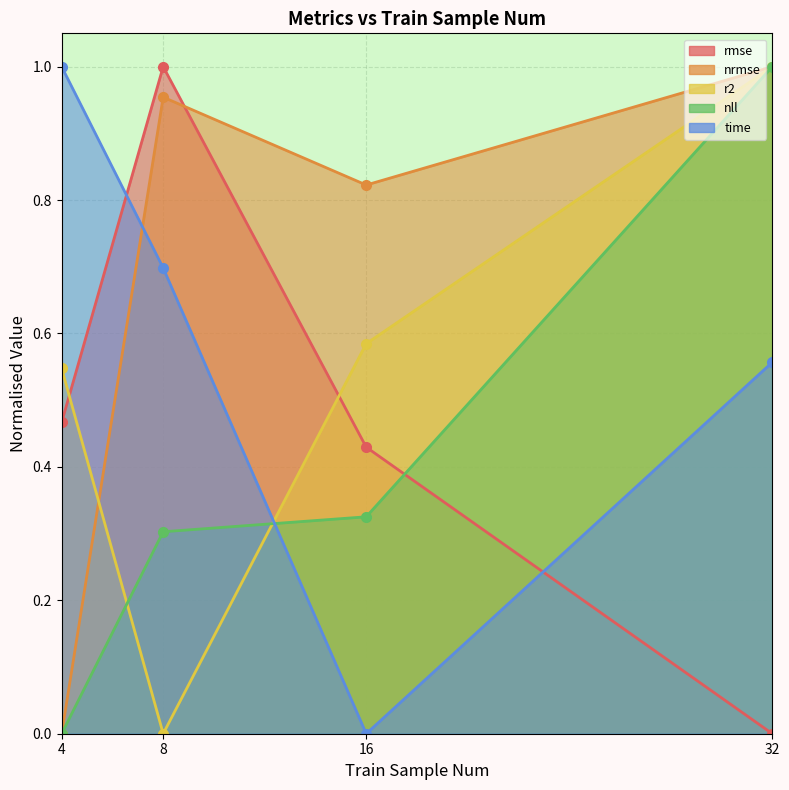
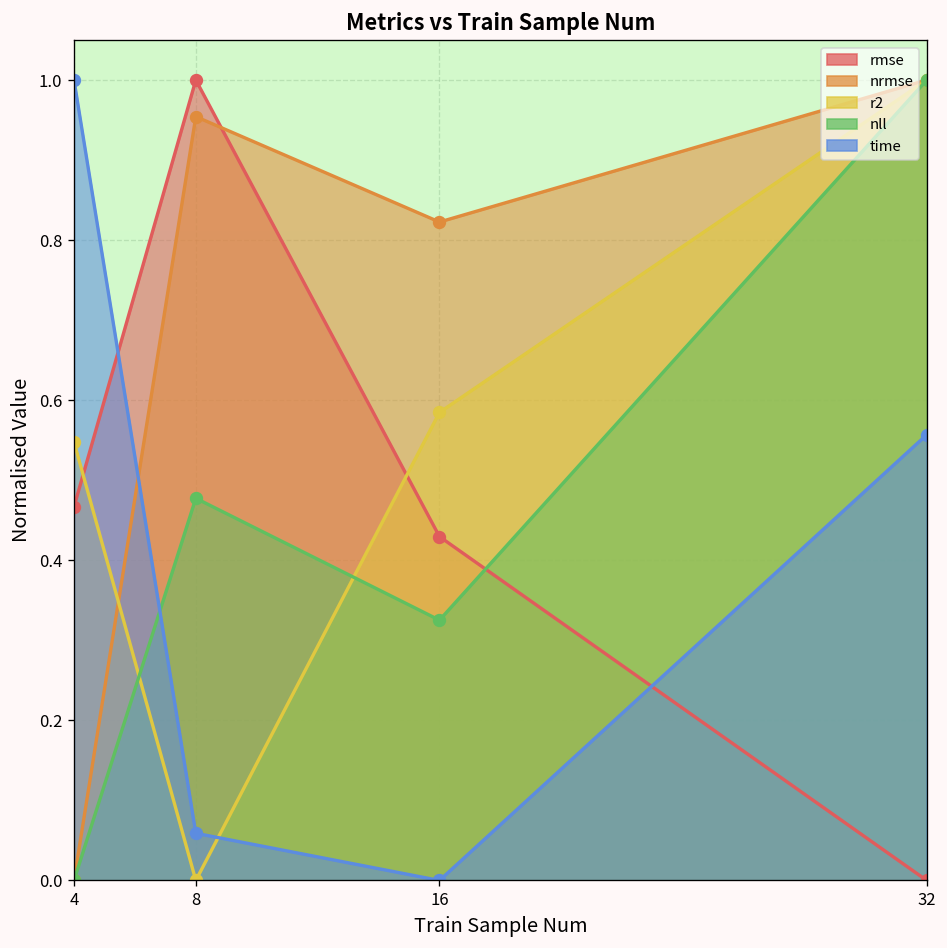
  {
    "nll": {
-     "8": 0.30,
+     "8": 0.48,
      "16": 0.33
    },
    "time": {
      "4": 1.00,
-     "8": 0.70,
+     "8": 0.06,
      "16": 0.00,
      "32": 0.56
    }
  }
